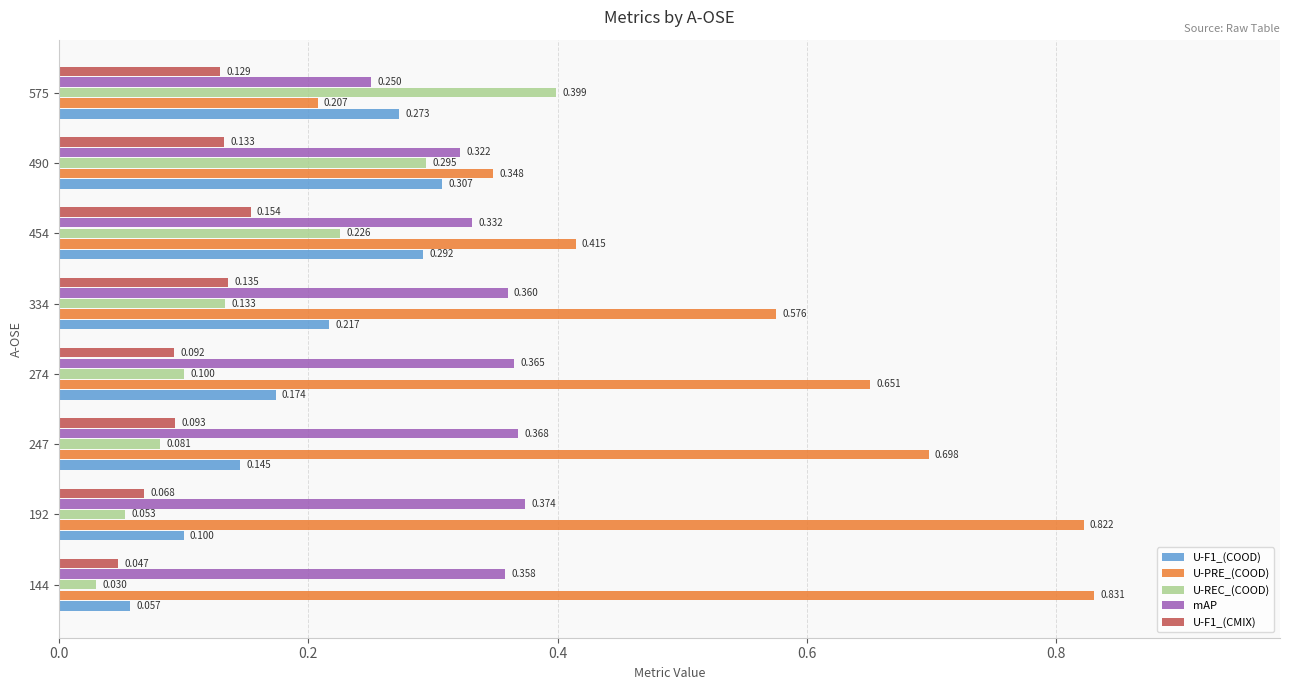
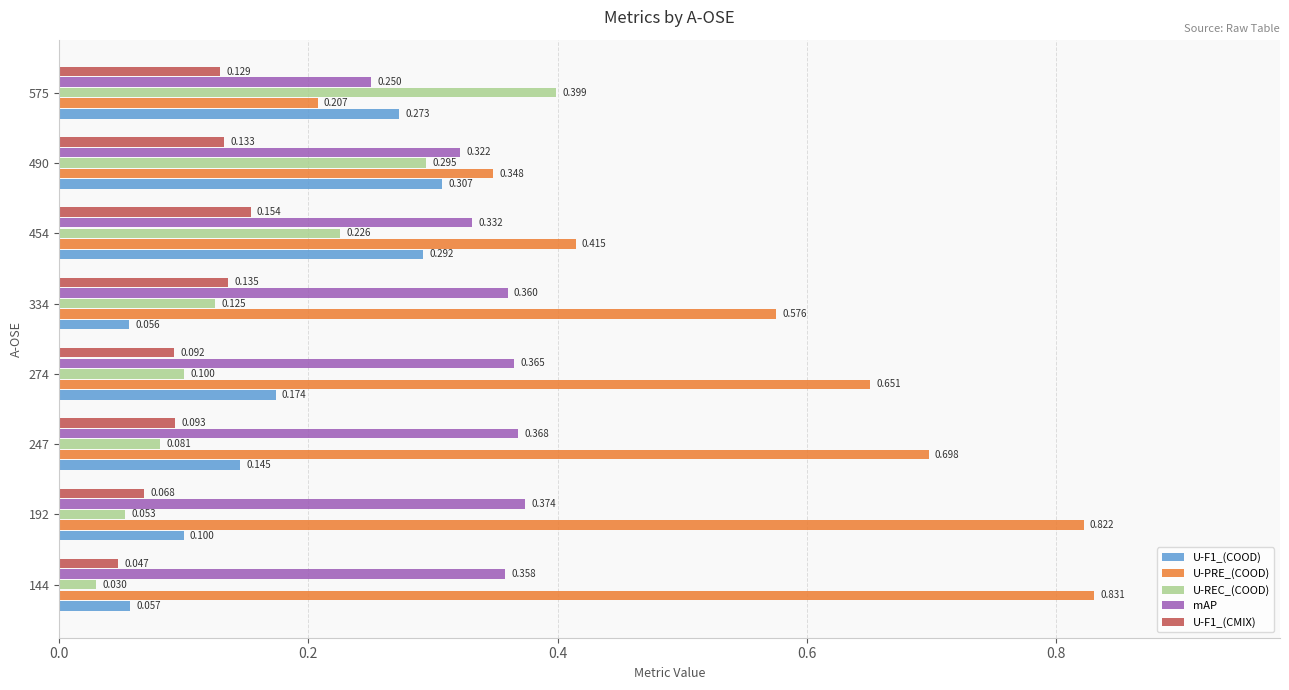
  {
    "U-F1_(COOD)": {
      "575": 0.273,
      "490": 0.307,
      "454": 0.292,
-     "334": 0.217,
+     "334": 0.056,
      "274": 0.174,
      "247": 0.145,
      "192": 0.100,
      "144": 0.057
    },
    "U-PRE_(COOD)": {
      "575": 0.207,
      "490": 0.348,
      "454": 0.415,
      "334": 0.576,
      "274": 0.651,
      "247": 0.698,
      "192": 0.822,
      "144": 0.831
    },
    "U-REC_(COOD)": {
      "575": 0.399,
      "490": 0.295,
      "454": 0.226,
-     "334": 0.133,
+     "334": 0.125,
      "274": 0.100,
      "247": 0.081,
      "192": 0.053,
      "144": 0.030
    },
    "mAP": {
      "575": 0.250,
      "490": 0.322,
      "454": 0.332,
      "334": 0.360,
      "274": 0.365,
      "247": 0.368,
      "192": 0.374,
      "144": 0.358
    },
    "U-F1_(CMIX)": {
      "575": 0.129,
      "490": 0.133,
      "454": 0.154,
      "334": 0.135,
      "274": 0.092,
      "247": 0.093,
      "192": 0.068,
      "144": 0.047
    }
  }
